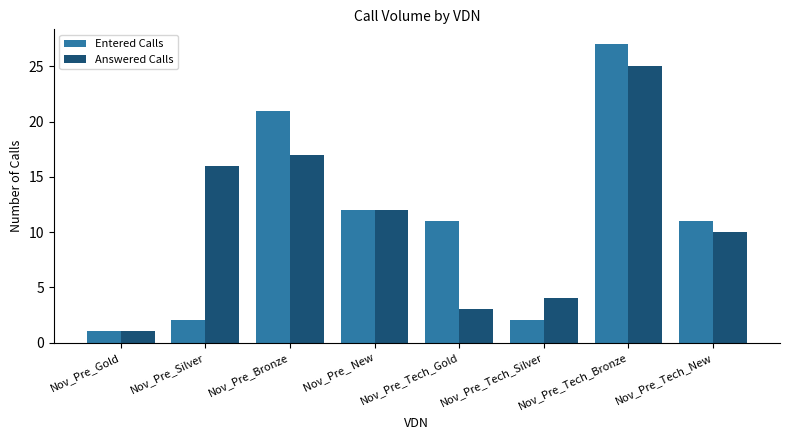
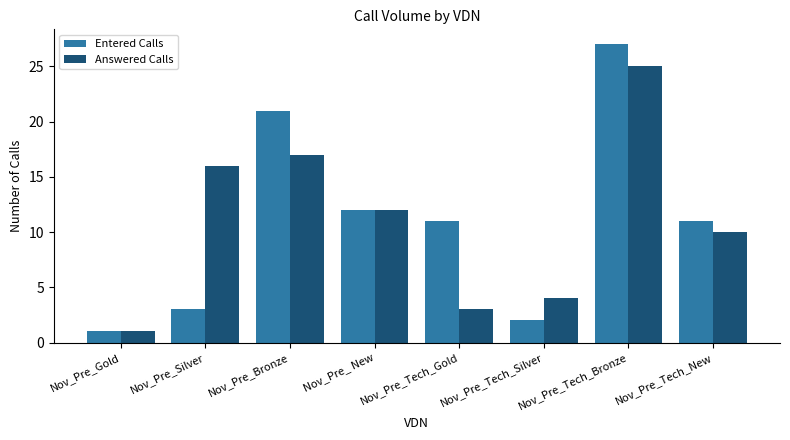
  {
    "Entered Calls": {
      "Nov_Pre_Gold": 1,
-     "Nov_Pre_Silver": 2,
+     "Nov_Pre_Silver": 3,
      "Nov_Pre_Bronze": 21,
      "Nov_Pre_ New": 12,
      "Nov_Pre_Tech_Gold": 11,
      "Nov_Pre_Tech_Silver": 2,
      "Nov_Pre_Tech_Bronze": 27,
      "Nov_Pre_Tech_New": 11
    },
    "Answered Calls": {
      "Nov_Pre_Gold": 1,
      "Nov_Pre_Silver": 16,
      "Nov_Pre_Bronze": 17,
      "Nov_Pre_ New": 12,
      "Nov_Pre_Tech_Gold": 3,
      "Nov_Pre_Tech_Silver": 4,
      "Nov_Pre_Tech_Bronze": 25,
      "Nov_Pre_Tech_New": 10
    }
  }
